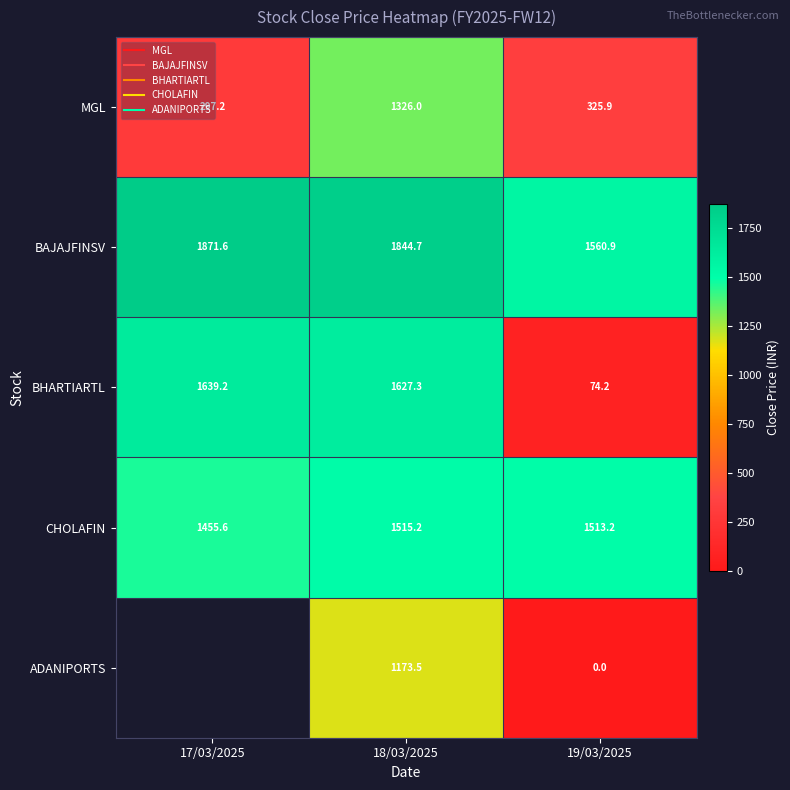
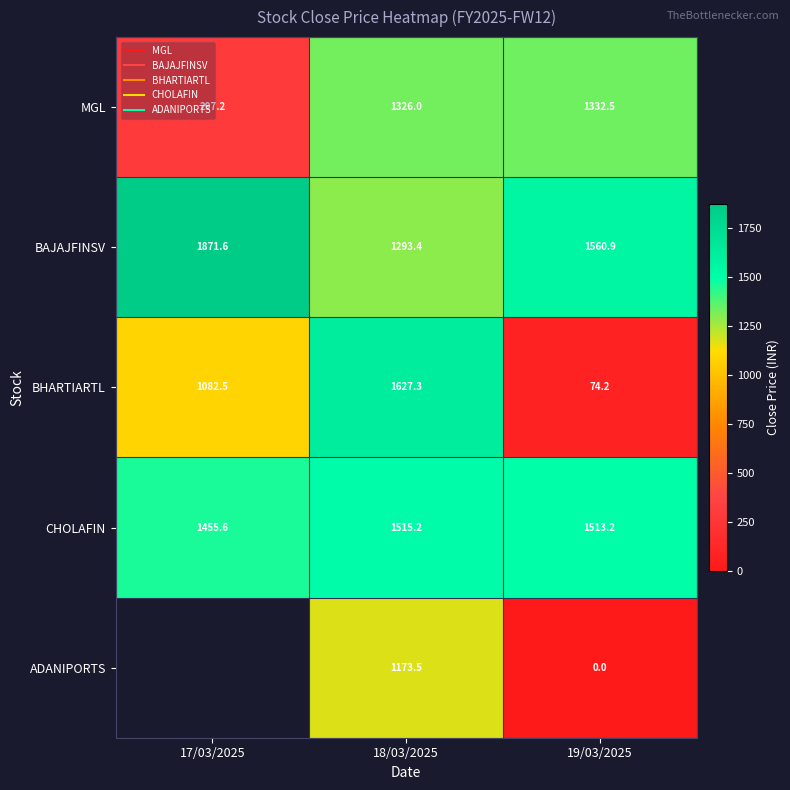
  {
    "MGL": {
      "18/03/2025": 1326.0,
-     "19/03/2025": 325.9
+     "19/03/2025": 1332.5
    },
    "BAJAJFINSV": {
      "17/03/2025": 1871.6,
-     "18/03/2025": 1844.7,
+     "18/03/2025": 1293.4,
      "19/03/2025": 1560.9
    },
    "BHARTIARTL": {
-     "17/03/2025": 1639.2,
+     "17/03/2025": 1082.5,
      "18/03/2025": 1627.3,
      "19/03/2025": 74.2
    },
    "CHOLAFIN": {
      "17/03/2025": 1455.6,
      "18/03/2025": 1515.2,
      "19/03/2025": 1513.2
    },
    "ADANIPORTS": {
      "18/03/2025": 1173.5,
      "19/03/2025": 0.0
    }
  }
